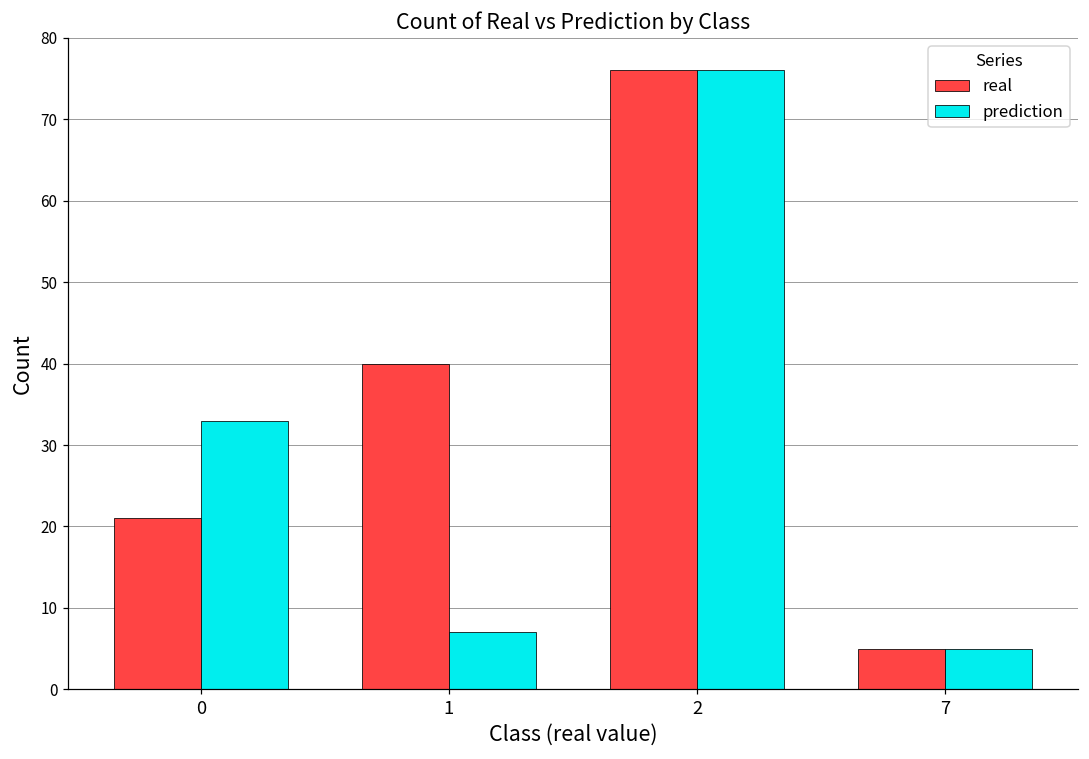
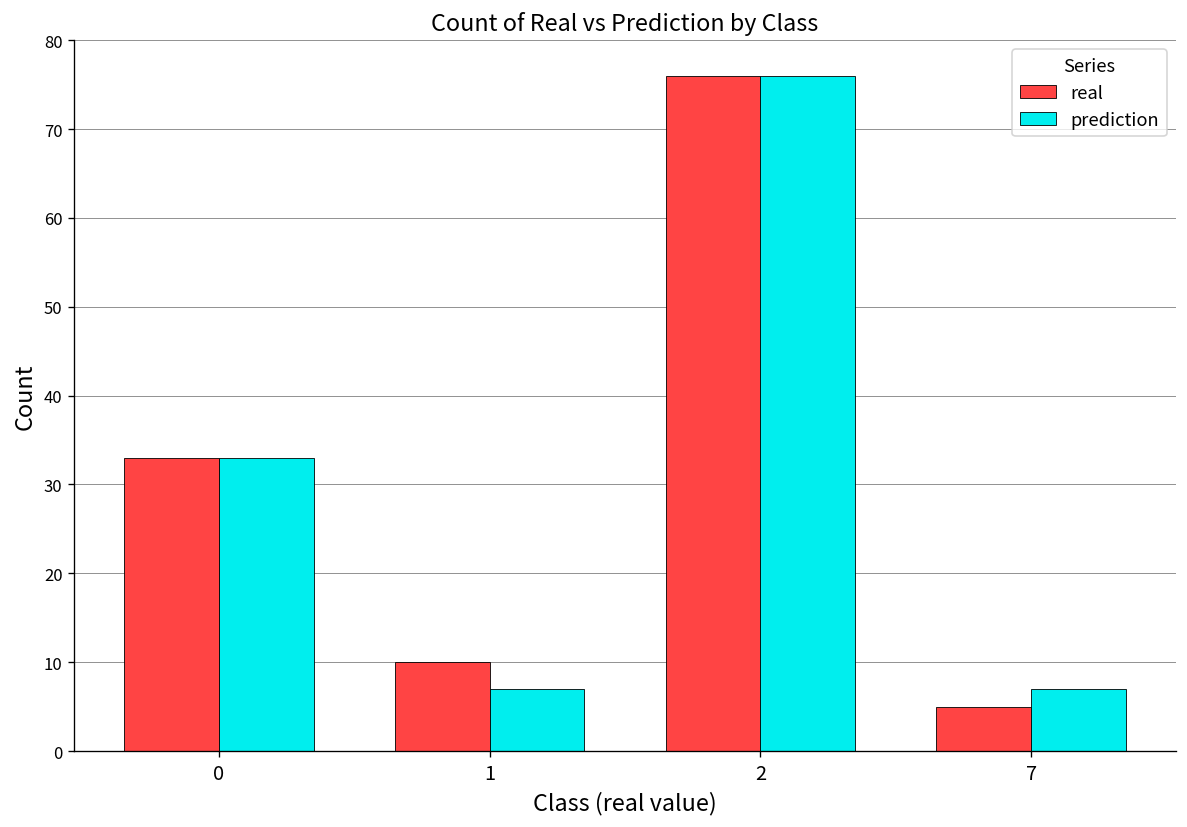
  {
    "real": {
-     "0": 21,
-     "1": 40,
+     "0": 33,
+     "1": 10,
      "2": 76,
      "7": 5
    },
    "prediction": {
      "0": 33,
      "1": 7,
      "2": 76,
-     "7": 5
+     "7": 7
    }
  }
